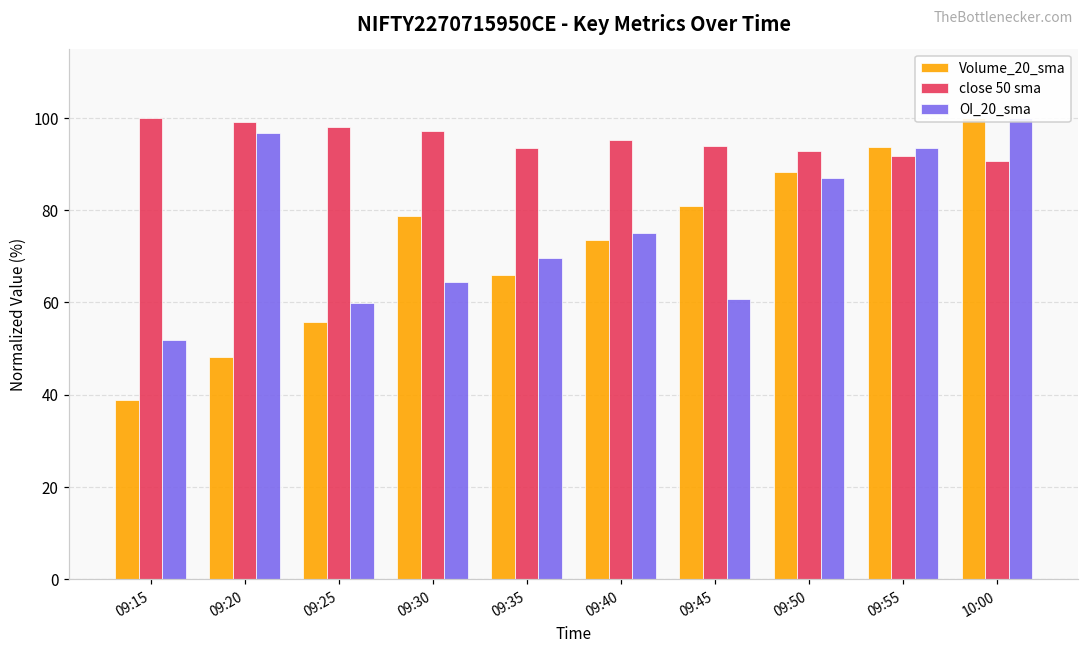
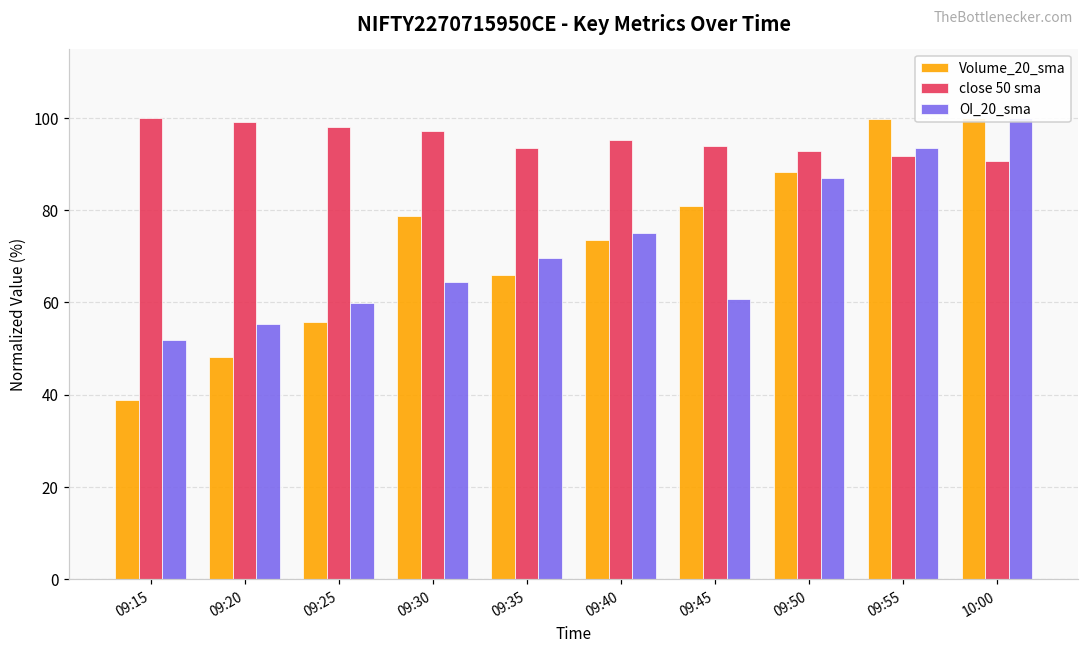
  {
    "Volume_20_sma": {
      "09:15": 39,
      "09:20": 48,
      "09:25": 56,
      "09:30": 79,
      "09:35": 66,
      "09:40": 74,
      "09:45": 81,
      "09:50": 88,
-     "09:55": 94
+     "09:55": 100
    },
    "close 50 sma": {
      "09:15": 100,
      "09:20": 99,
      "09:25": 98,
      "09:30": 97,
      "09:35": 94,
      "09:40": 95,
      "09:45": 94,
      "09:50": 93,
      "09:55": 92,
      "10:00": 91
    },
    "OI_20_sma": {
      "09:15": 52,
-     "09:20": 97,
+     "09:20": 55,
      "09:25": 60,
      "09:30": 64,
      "09:35": 70,
      "09:40": 75,
      "09:45": 61,
      "09:50": 87,
      "09:55": 93
    }
  }
